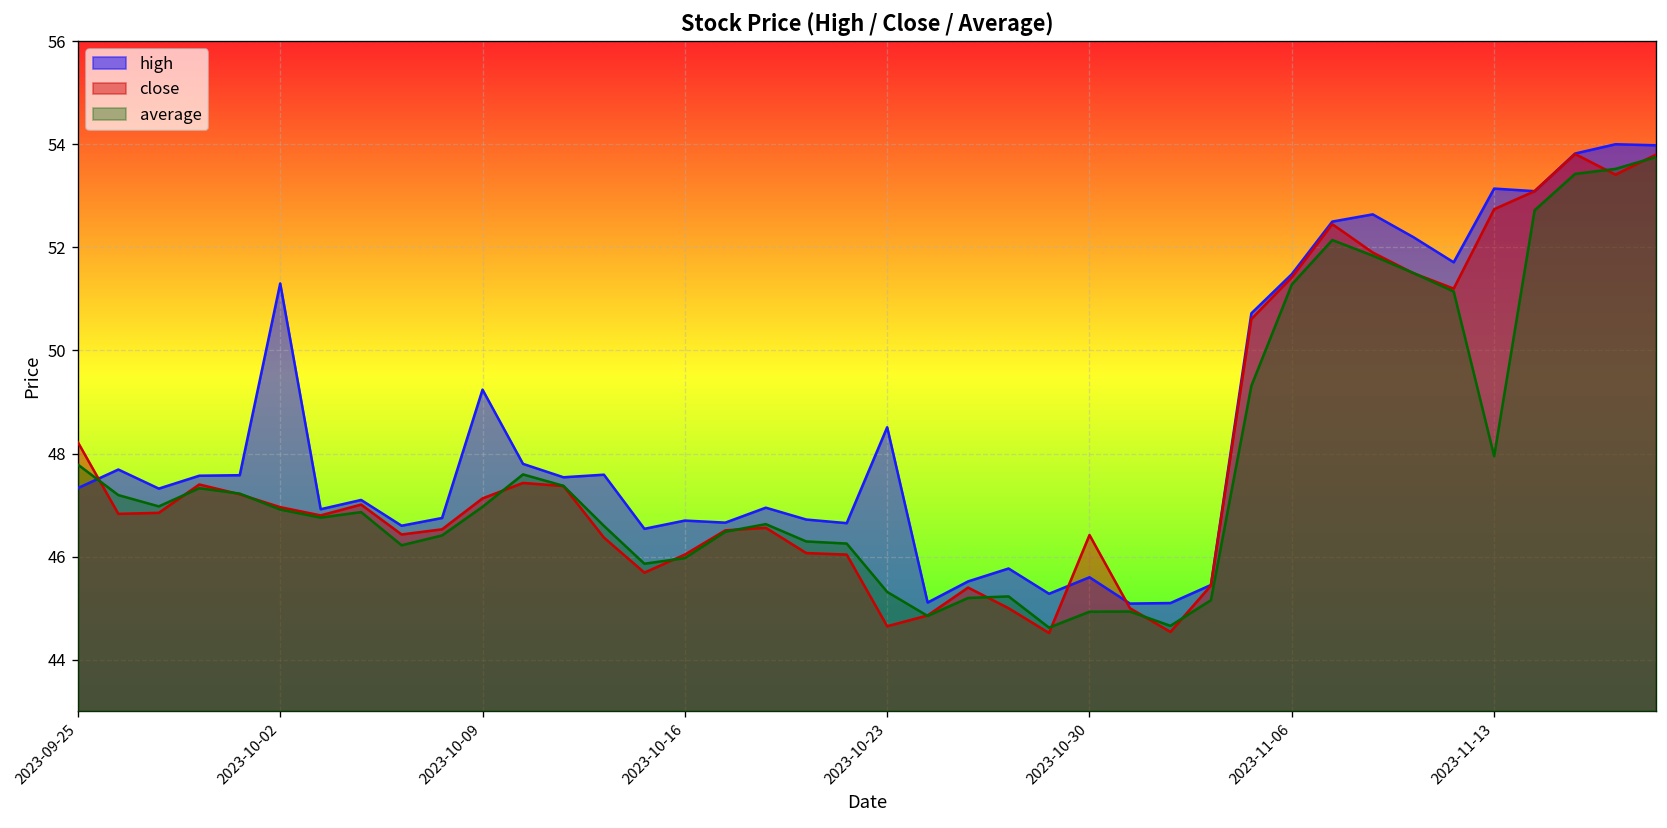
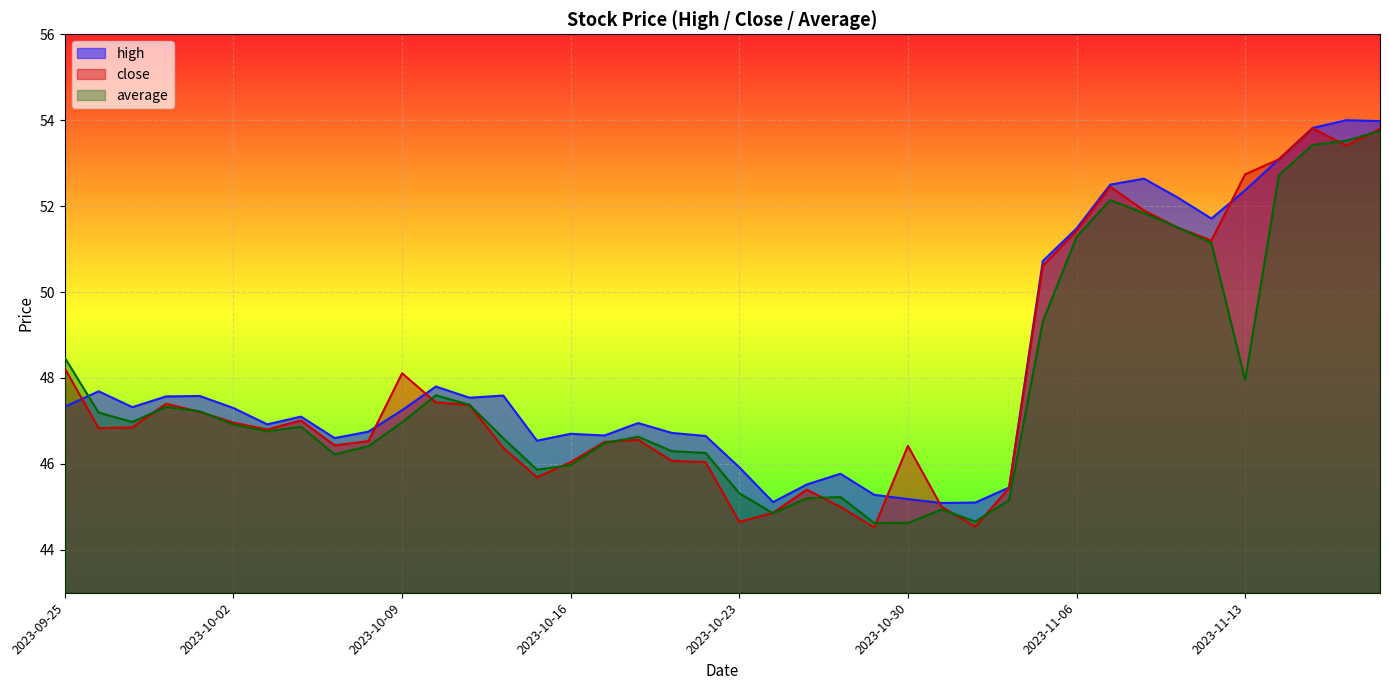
  {
    "high": {
      "2023-09-25": 47.3,
-     "2023-10-02": 51.3,
-     "2023-10-09": 49.2,
+     "2023-10-02": 47.3,
+     "2023-10-09": 47.3,
      "2023-10-16": 46.7,
-     "2023-10-23": 48.5,
-     "2023-10-30": 45.6,
-     "2023-11-13": 53.1
+     "2023-10-23": 45.9,
+     "2023-10-30": 45.2,
+     "2023-11-13": 52.4
    },
    "close": {
      "2023-09-25": 48.2,
-     "2023-10-09": 47.1,
+     "2023-10-09": 48.1,
      "2023-10-16": 46.0,
      "2023-10-23": 44.7,
      "2023-10-30": 46.4,
      "2023-11-13": 52.7
    },
    "average": {
-     "2023-09-25": 47.8,
+     "2023-09-25": 48.5,
      "2023-10-09": 47.0,
      "2023-10-16": 46.0,
      "2023-10-23": 45.3,
-     "2023-10-30": 44.9,
+     "2023-10-30": 44.6,
      "2023-11-06": 51.3,
      "2023-11-13": 48.0
    }
  }
